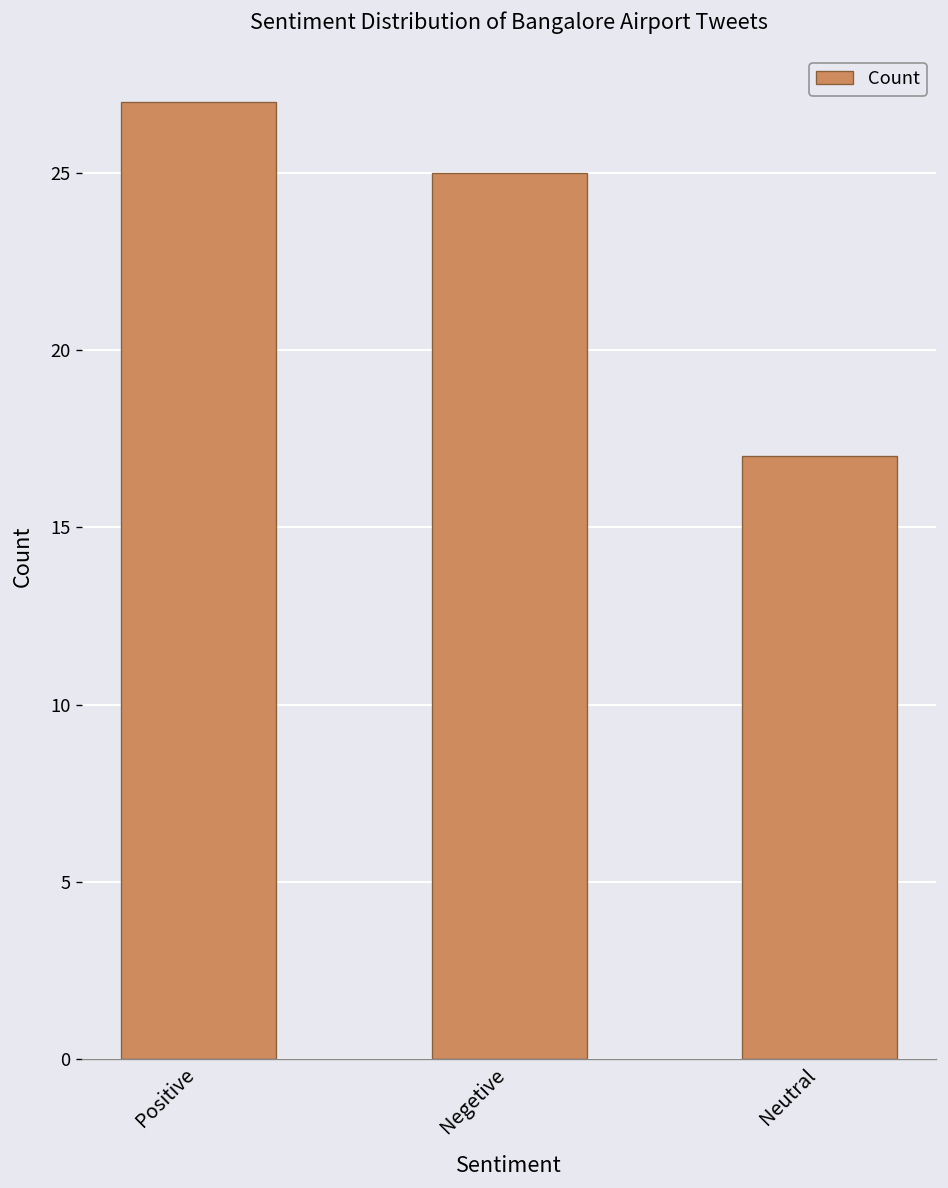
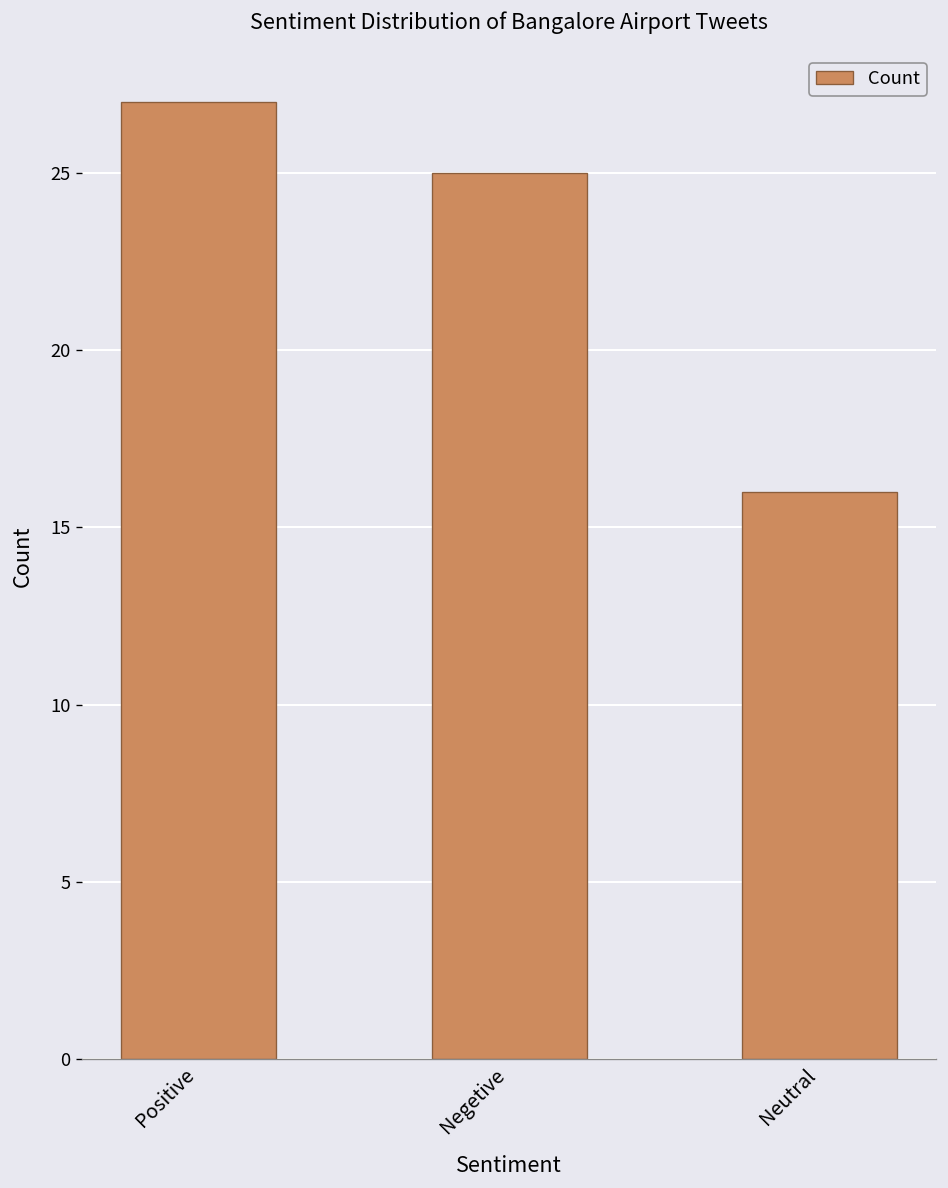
  {
    "Positive": 27,
    "Negetive": 25,
-   "Neutral": 17
+   "Neutral": 16
  }
